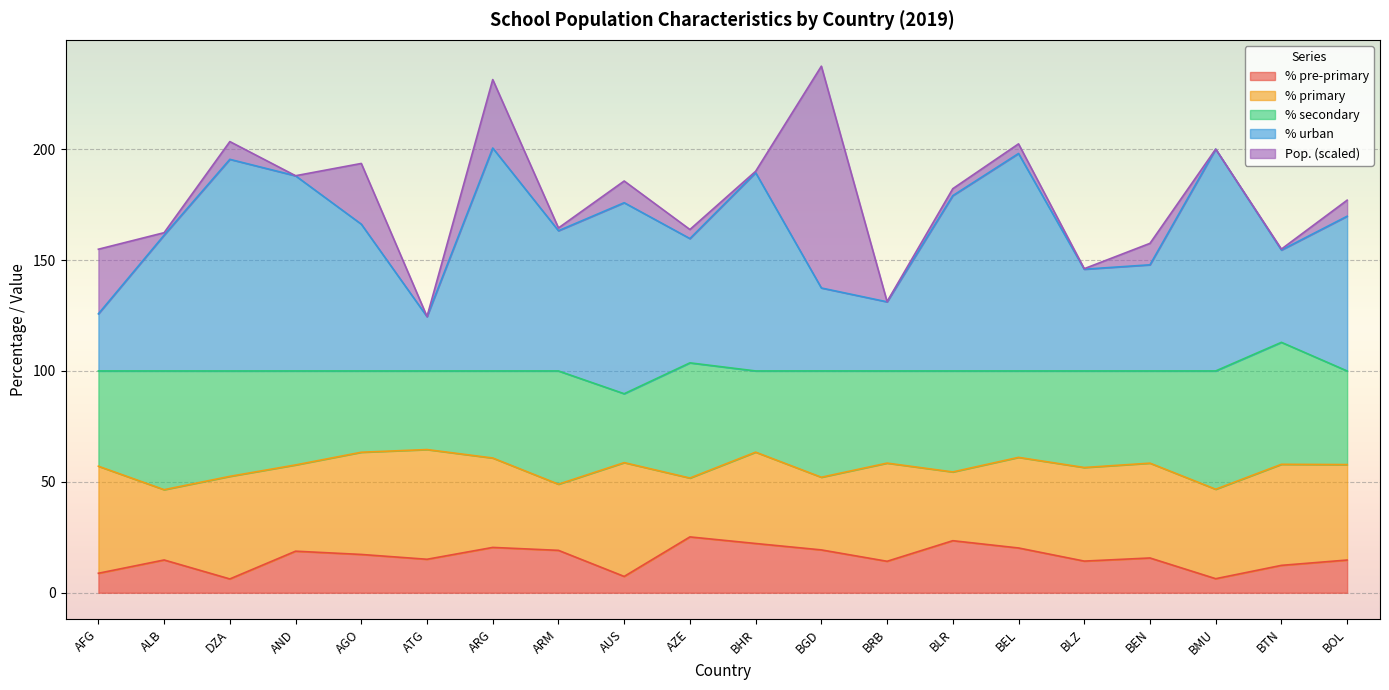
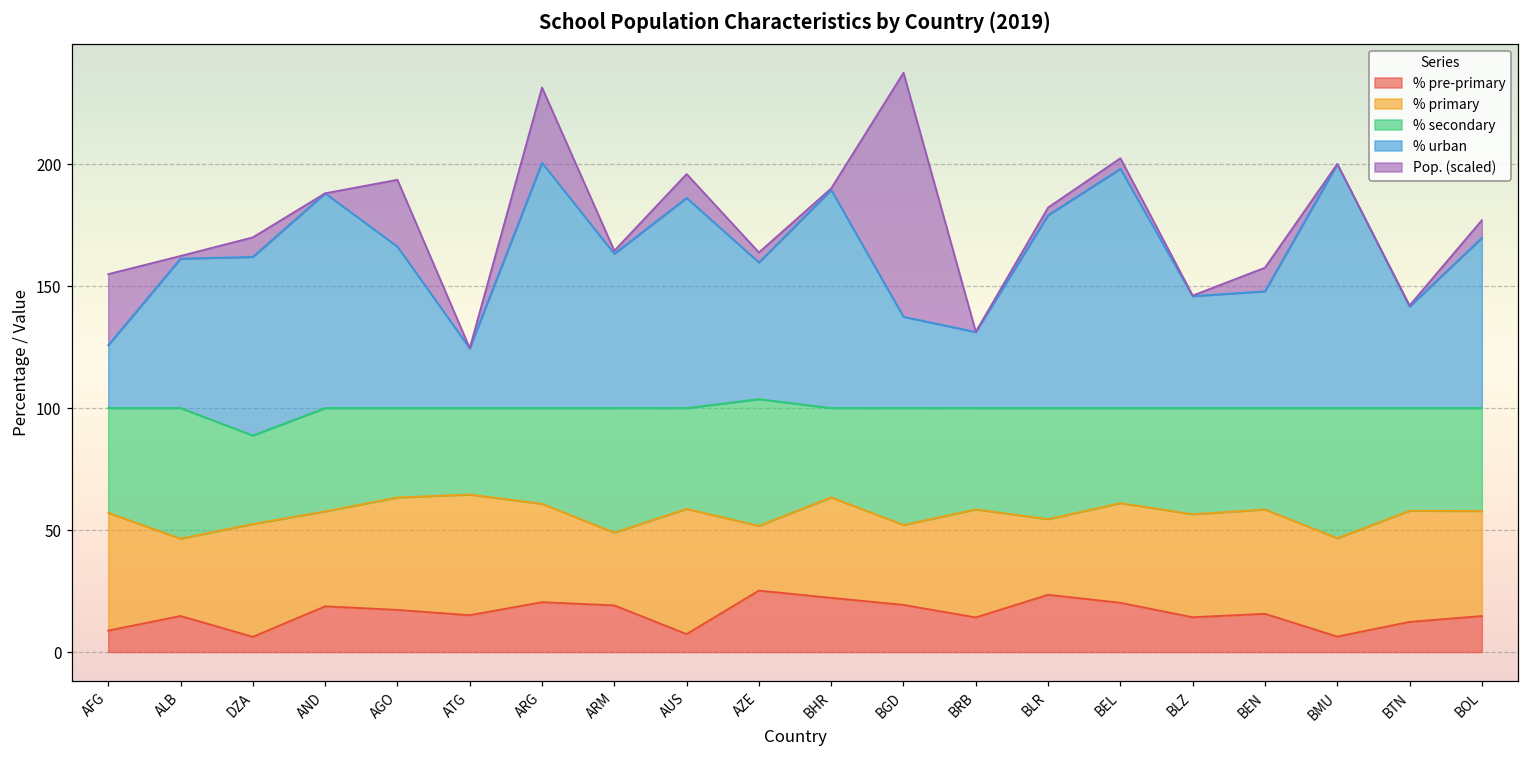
  {
    "% pre-primary": {
      "AFG": 9,
      "ALB": 15,
      "DZA": 6,
      "AND": 19,
      "AGO": 17,
      "ATG": 15,
      "ARG": 20,
      "ARM": 19,
      "AUS": 7,
      "AZE": 25,
      "BHR": 22,
      "BGD": 19,
      "BRB": 14,
      "BLR": 23,
      "BEL": 20,
      "BLZ": 14,
      "BEN": 16,
      "BMU": 6,
      "BTN": 12,
      "BOL": 15
    },
    "% primary": {
      "AFG": 48,
      "ALB": 32,
      "DZA": 46,
      "AND": 39,
      "AGO": 46,
      "ATG": 49,
      "ARG": 40,
      "ARM": 30,
      "AUS": 51,
      "AZE": 27,
      "BHR": 41,
      "BGD": 33,
      "BRB": 44,
      "BLR": 31,
      "BEL": 41,
      "BLZ": 42,
      "BEN": 43,
      "BMU": 40,
      "BTN": 46,
      "BOL": 43
    },
    "% secondary": {
      "AFG": 43,
      "ALB": 54,
-     "DZA": 48,
+     "DZA": 36,
      "AND": 42,
      "AGO": 37,
      "ATG": 35,
      "ARG": 39,
      "ARM": 51,
-     "AUS": 31,
+     "AUS": 41,
      "AZE": 52,
      "BHR": 37,
      "BGD": 48,
      "BRB": 42,
      "BLR": 46,
      "BEL": 39,
      "BLZ": 44,
      "BEN": 42,
      "BMU": 53,
-     "BTN": 55,
+     "BTN": 42,
      "BOL": 42
    },
    "% urban": {
      "AFG": 26,
-     "DZA": 95,
+     "DZA": 73,
      "AGO": 66,
      "ARG": 101,
      "ARM": 63,
      "AUS": 86,
      "AZE": 56,
      "BGD": 37,
      "BLR": 79,
      "BEL": 98,
      "BEN": 48,
      "BOL": 70
    },
    "Pop. (scaled)": {
      "AFG": 29,
      "DZA": 8,
      "AGO": 27,
      "ARG": 31,
      "ARM": 1,
      "AUS": 10,
      "AZE": 4,
      "BGD": 100,
      "BLR": 3,
      "BEL": 4,
      "BEN": 10,
      "BOL": 7
    }
  }
